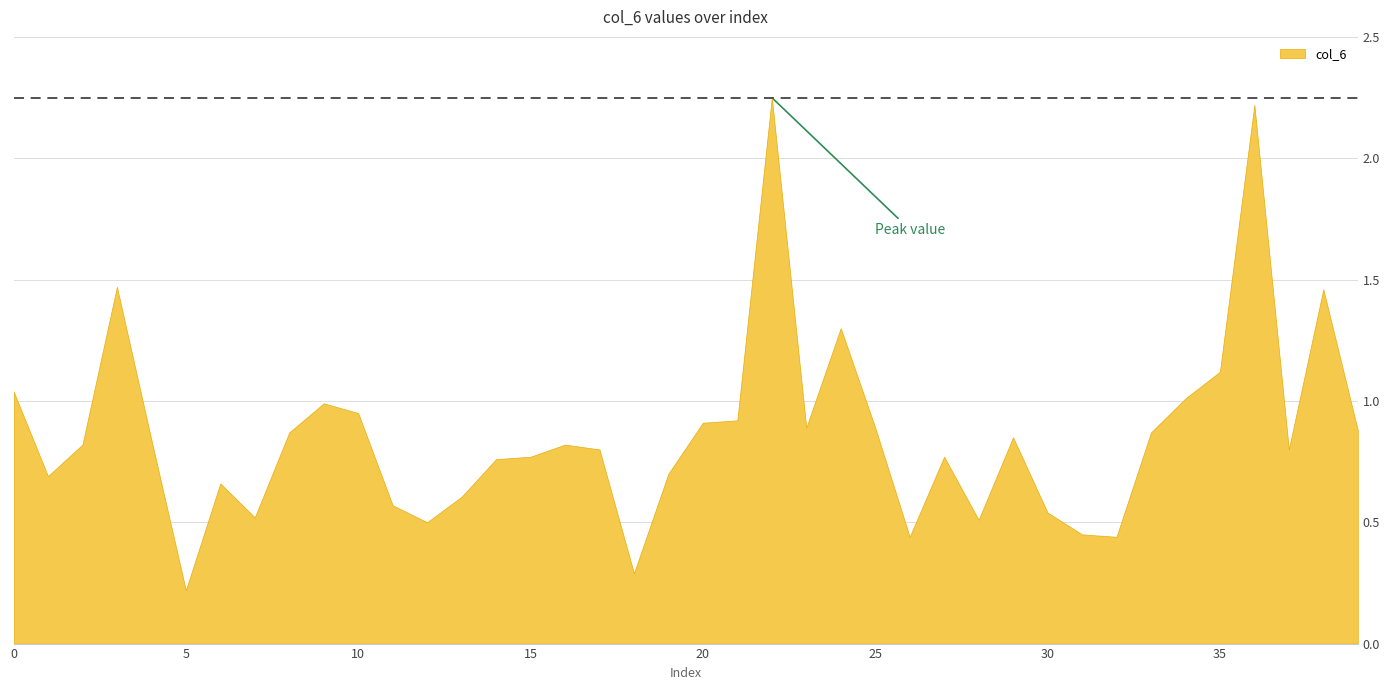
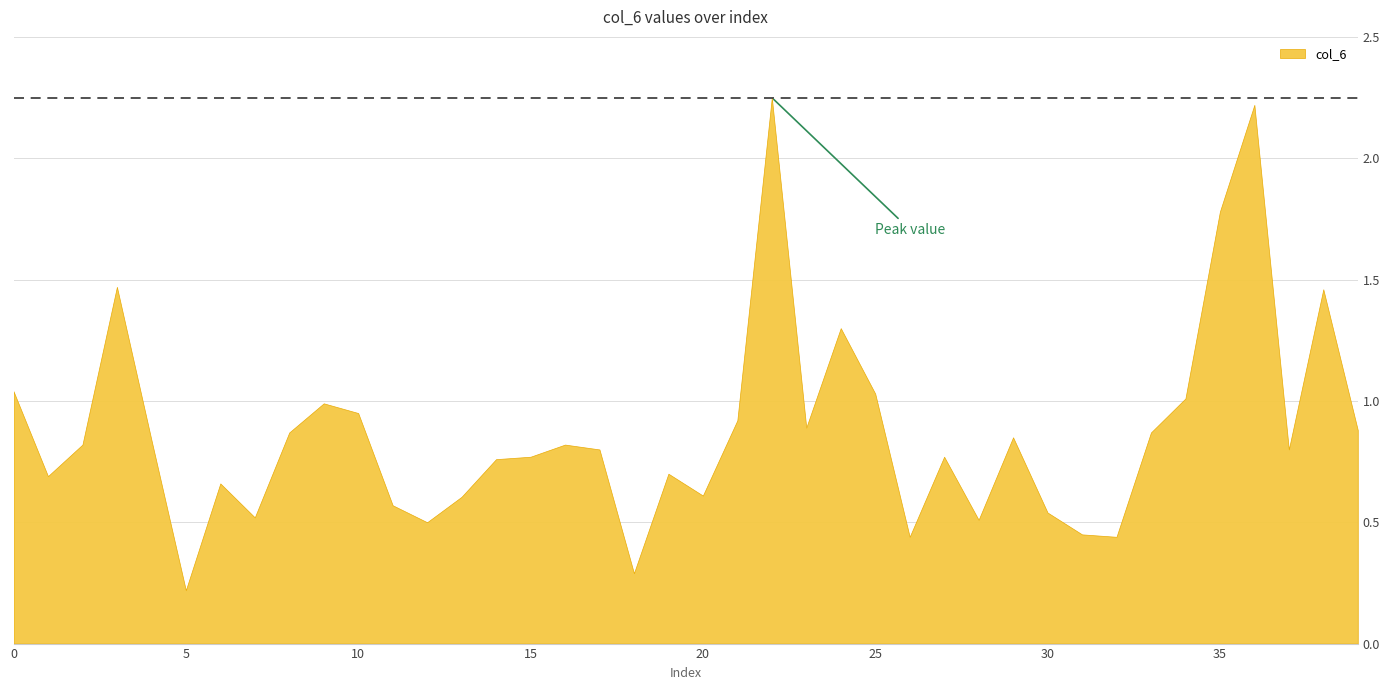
  {
    "0": 1.04,
    "5": 0.22,
    "10": 0.95,
    "15": 0.77,
-   "20": 0.91,
-   "25": 0.89,
+   "20": 0.61,
+   "25": 1.03,
    "30": 0.54,
-   "35": 1.12
+   "35": 1.78
  }
